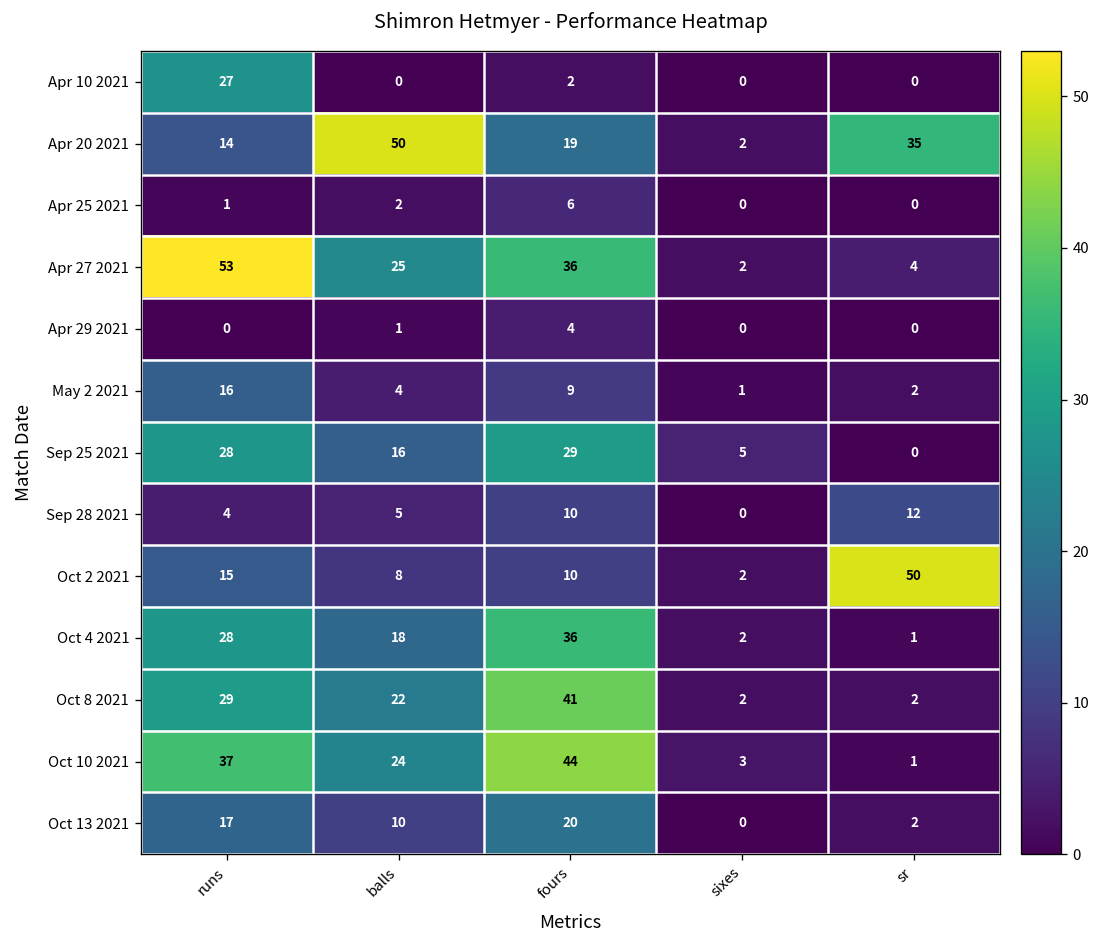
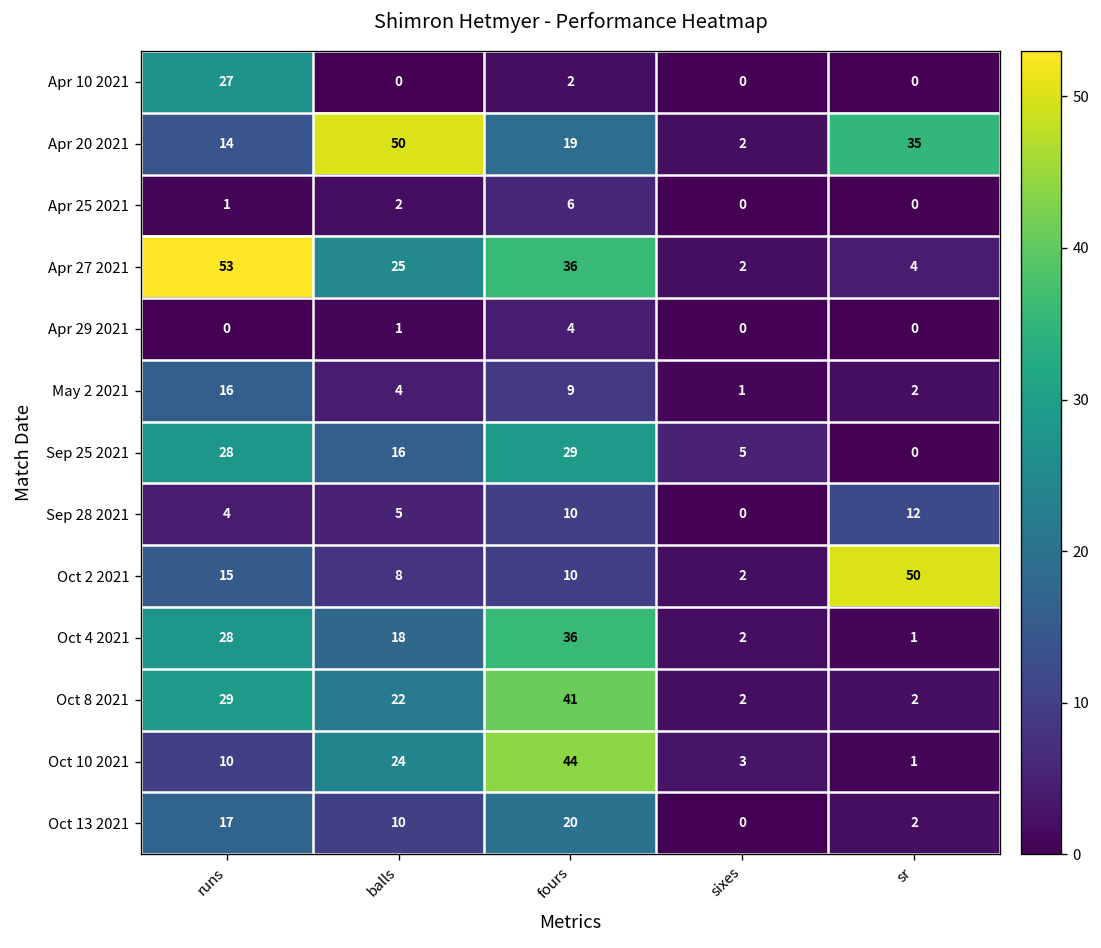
  {
    "Apr 10 2021": {
      "runs": 27,
      "balls": 0,
      "fours": 2,
      "sixes": 0,
      "sr": 0
    },
    "Apr 20 2021": {
      "runs": 14,
      "balls": 50,
      "fours": 19,
      "sixes": 2,
      "sr": 35
    },
    "Apr 25 2021": {
      "runs": 1,
      "balls": 2,
      "fours": 6,
      "sixes": 0,
      "sr": 0
    },
    "Apr 27 2021": {
      "runs": 53,
      "balls": 25,
      "fours": 36,
      "sixes": 2,
      "sr": 4
    },
    "Apr 29 2021": {
      "runs": 0,
      "balls": 1,
      "fours": 4,
      "sixes": 0,
      "sr": 0
    },
    "May 2 2021": {
      "runs": 16,
      "balls": 4,
      "fours": 9,
      "sixes": 1,
      "sr": 2
    },
    "Sep 25 2021": {
      "runs": 28,
      "balls": 16,
      "fours": 29,
      "sixes": 5,
      "sr": 0
    },
    "Sep 28 2021": {
      "runs": 4,
      "balls": 5,
      "fours": 10,
      "sixes": 0,
      "sr": 12
    },
    "Oct 2 2021": {
      "runs": 15,
      "balls": 8,
      "fours": 10,
      "sixes": 2,
      "sr": 50
    },
    "Oct 4 2021": {
      "runs": 28,
      "balls": 18,
      "fours": 36,
      "sixes": 2,
      "sr": 1
    },
    "Oct 8 2021": {
      "runs": 29,
      "balls": 22,
      "fours": 41,
      "sixes": 2,
      "sr": 2
    },
    "Oct 10 2021": {
-     "runs": 37,
+     "runs": 10,
      "balls": 24,
      "fours": 44,
      "sixes": 3,
      "sr": 1
    },
    "Oct 13 2021": {
      "runs": 17,
      "balls": 10,
      "fours": 20,
      "sixes": 0,
      "sr": 2
    }
  }
